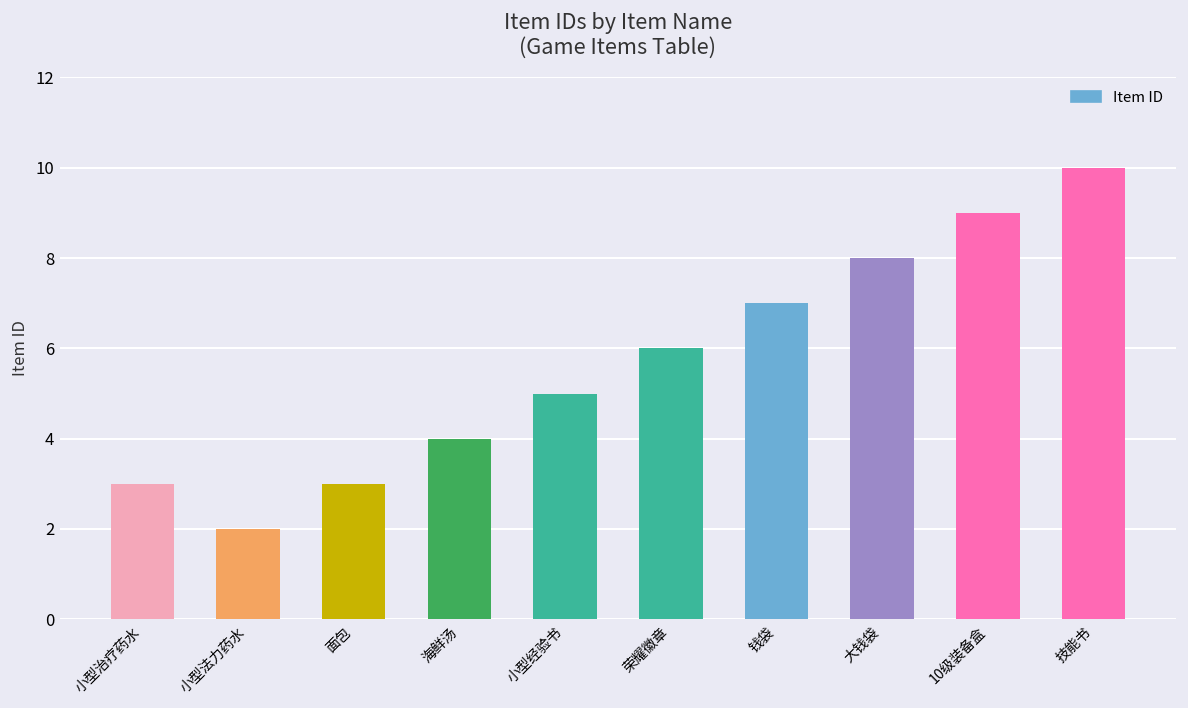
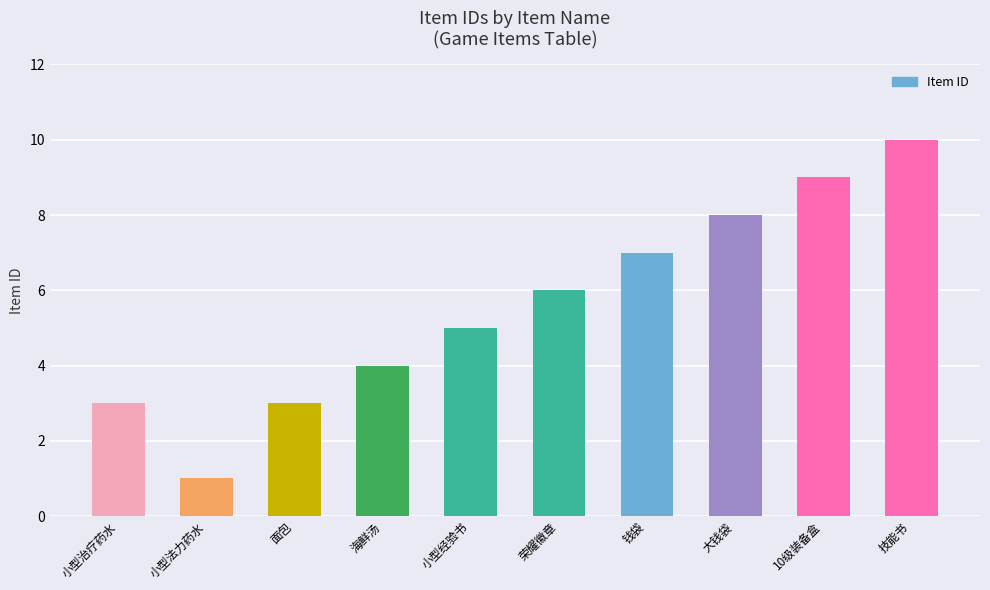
  {
    "小型治疗药水": 3,
-   "小型法力药水": 2,
+   "小型法力药水": 1,
    "面包": 3,
    "海鲜汤": 4,
    "小型经验书": 5,
    "荣耀徽章": 6,
    "钱袋": 7,
    "大钱袋": 8,
    "10级装备盒": 9,
    "技能书": 10
  }
